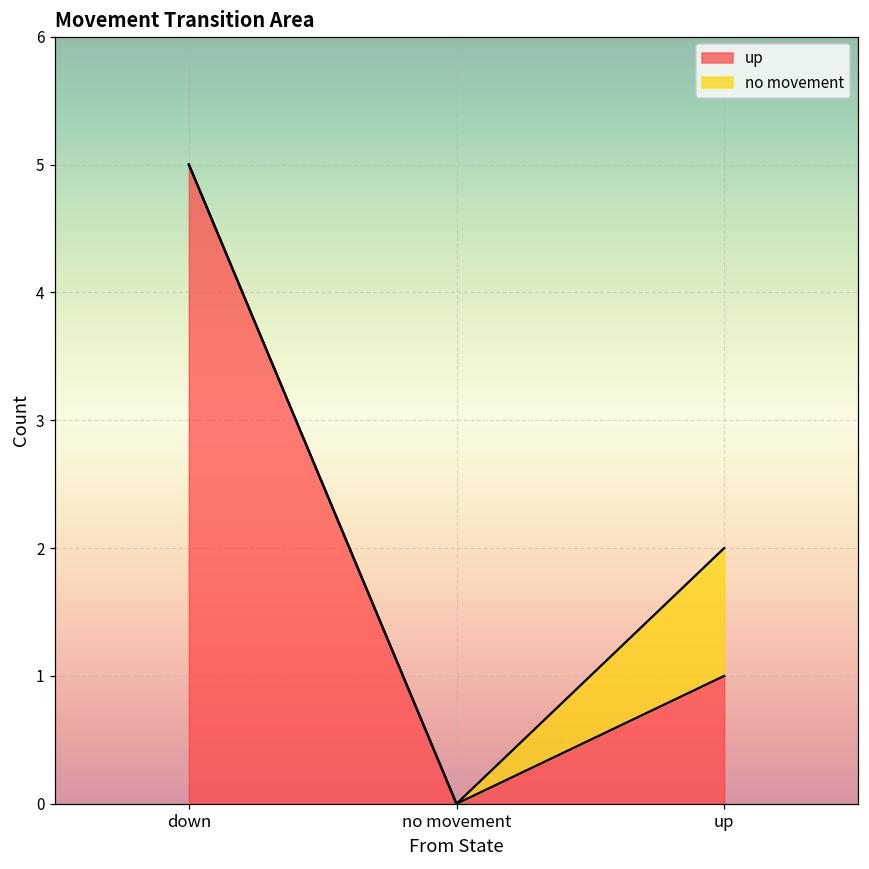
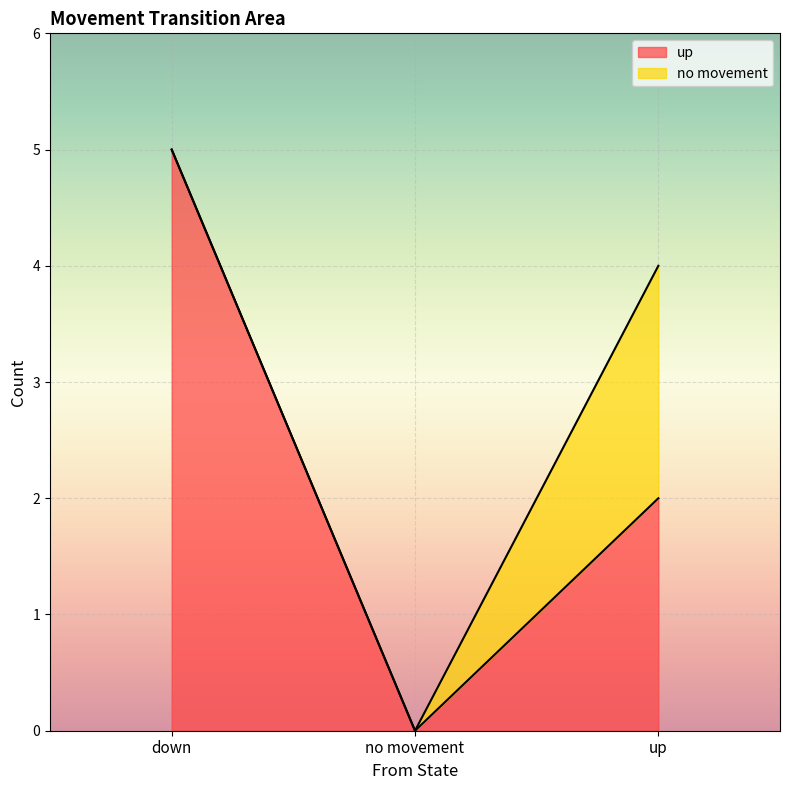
  {
    "up": {
-     "up": 1
+     "up": 2
    },
    "no movement": {
-     "up": 1
+     "up": 2
    }
  }
